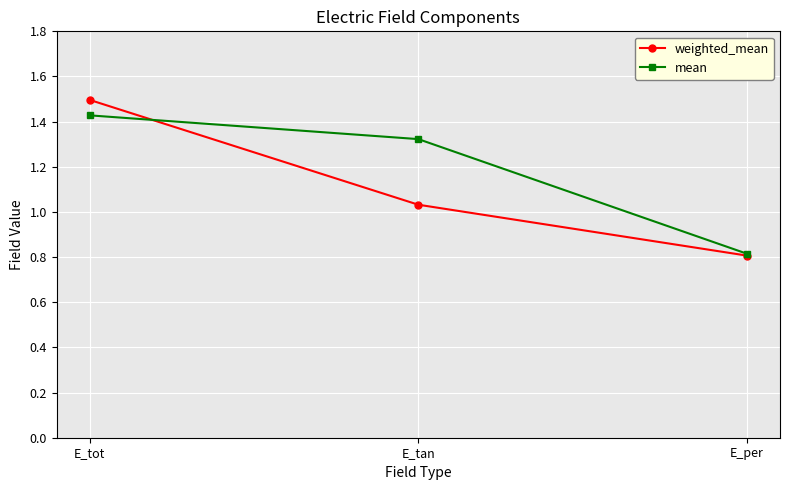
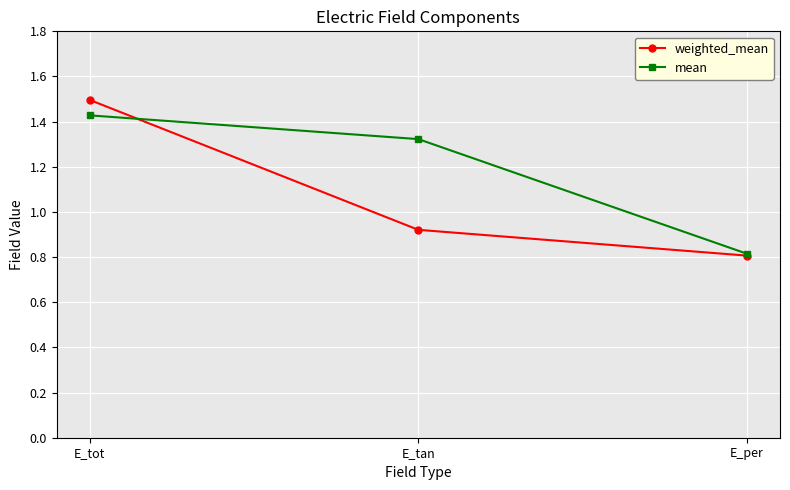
  {
    "weighted_mean": {
      "E_tot": 1.50,
-     "E_tan": 1.03
+     "E_tan": 0.92
    },
    "mean": {
      "E_tot": 1.43,
      "E_tan": 1.32
    }
  }
